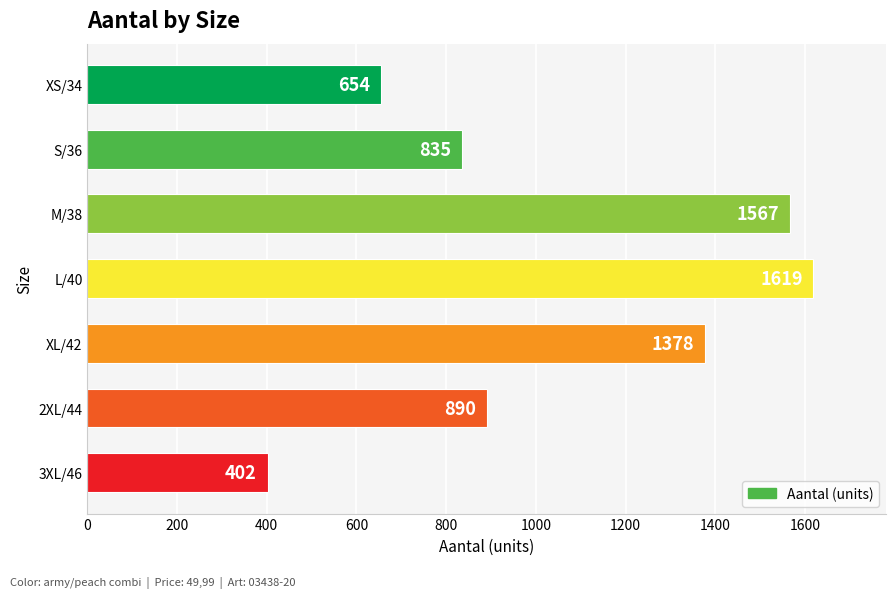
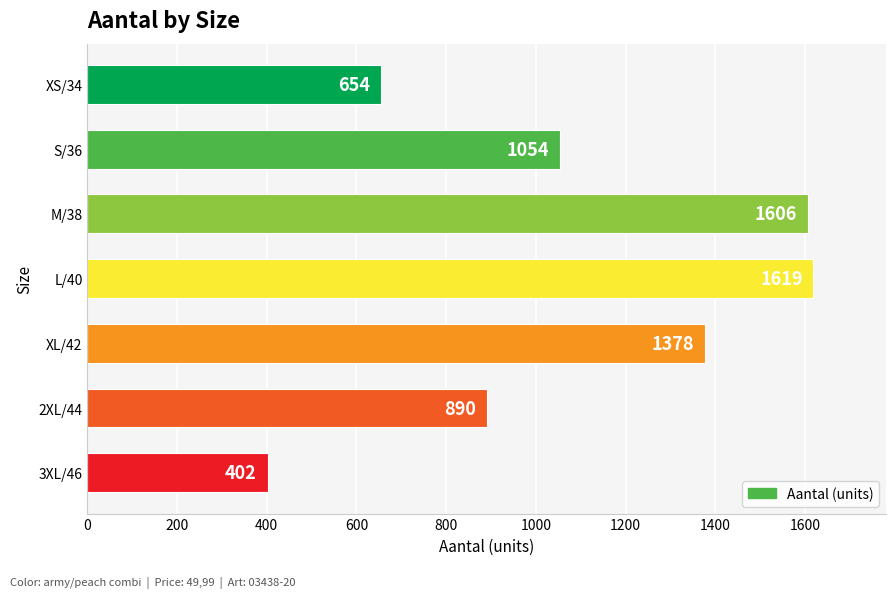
  {
    "XS/34": 654,
-   "S/36": 835,
-   "M/38": 1567,
+   "S/36": 1054,
+   "M/38": 1606,
    "L/40": 1619,
    "XL/42": 1378,
    "2XL/44": 890,
    "3XL/46": 402
  }
